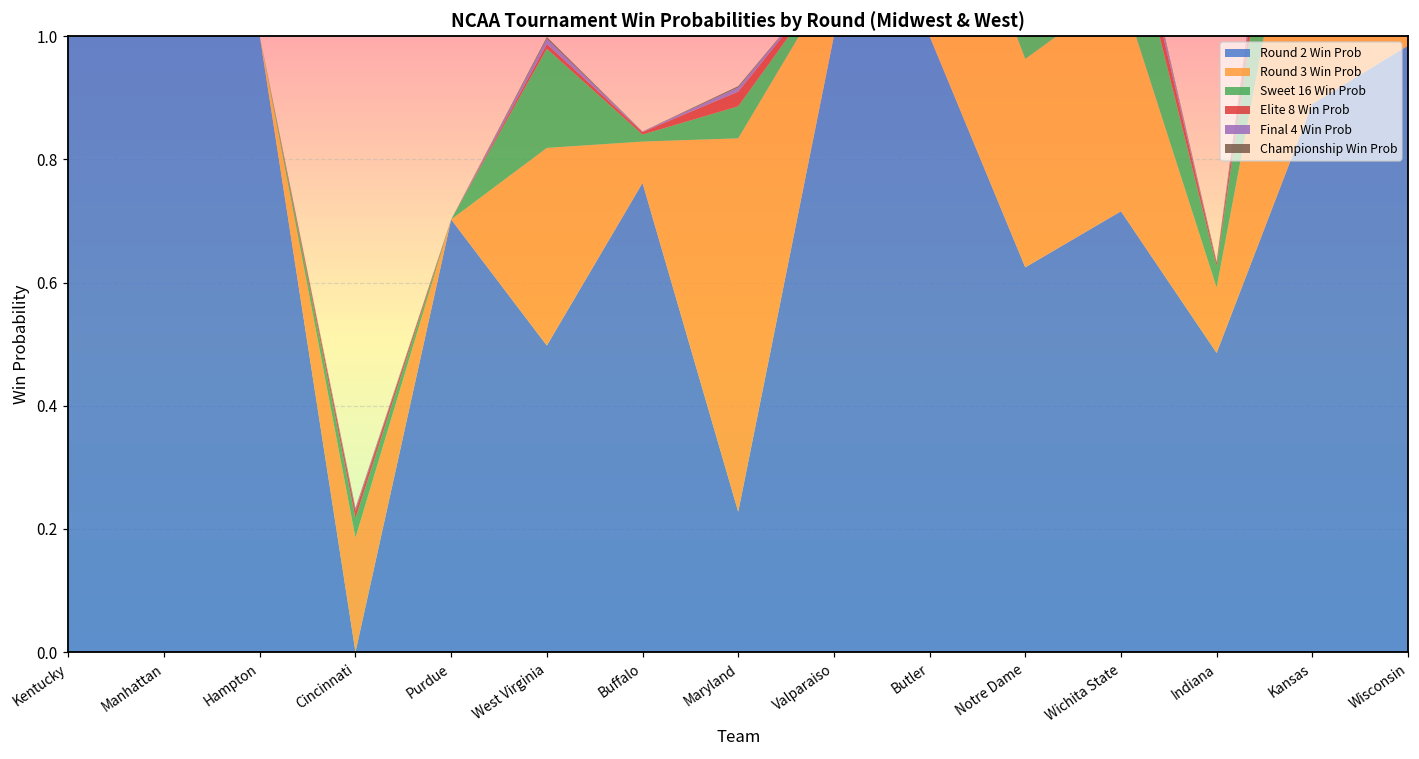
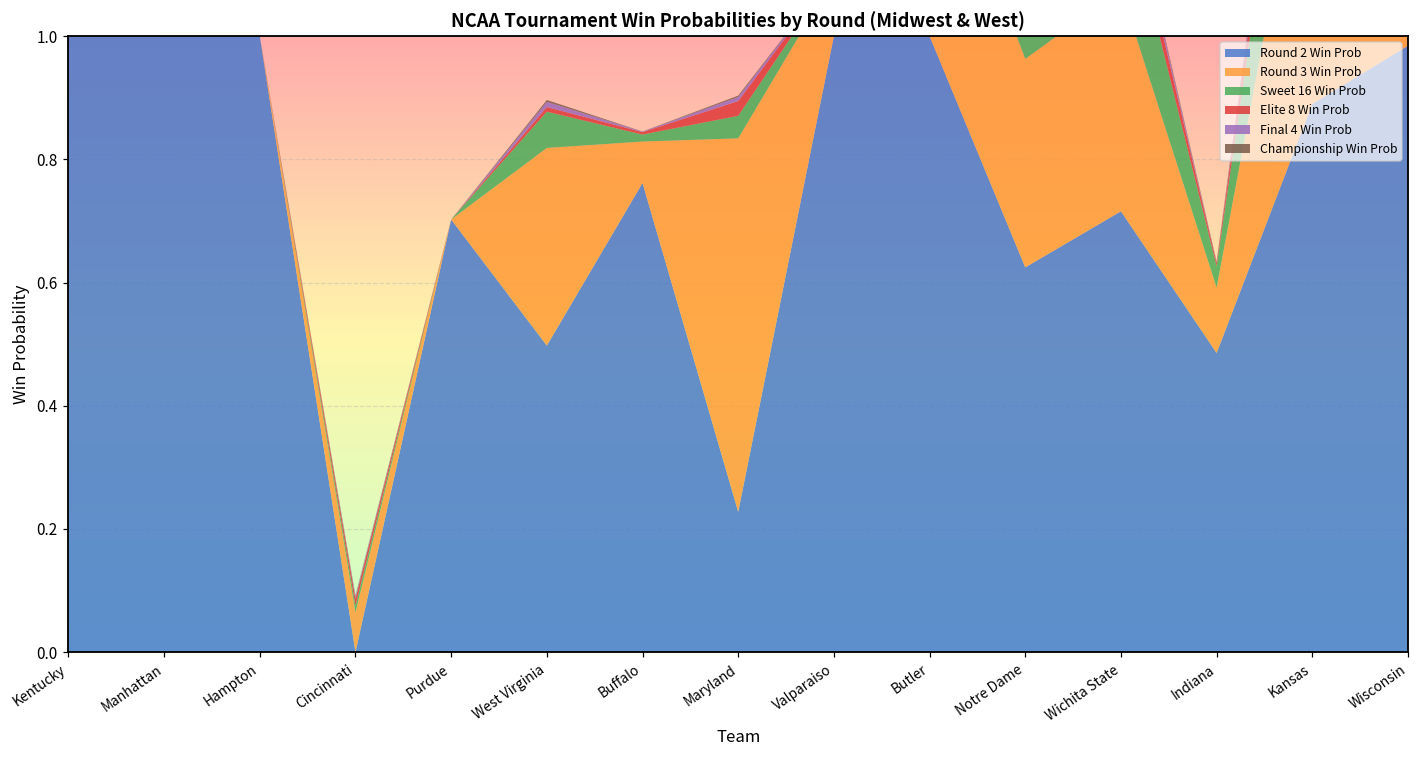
  {
    "Round 2 Win Prob": {
      "Kentucky": 1.00,
      "Cincinnati": 0.00,
      "West Virginia": 0.50,
      "Buffalo": 0.76,
      "Maryland": 0.23,
      "Valparaiso": 1.00,
      "Butler": 1.00,
      "Notre Dame": 0.62,
      "Wichita State": 0.72,
      "Indiana": 0.49,
      "Wisconsin": 0.98
    },
    "Round 3 Win Prob": {
-     "Cincinnati": 0.19,
+     "Cincinnati": 0.06,
      "West Virginia": 0.32,
      "Buffalo": 0.07,
      "Maryland": 0.61,
      "Notre Dame": 0.34,
      "Indiana": 0.11
    },
    "Sweet 16 Win Prob": {
-     "Cincinnati": 0.03,
-     "West Virginia": 0.16,
-     "Maryland": 0.05,
+     "Cincinnati": 0.01,
+     "West Virginia": 0.06,
+     "Maryland": 0.04,
      "Indiana": 0.03
    },
    "Elite 8 Win Prob": {
      "West Virginia": 0.01,
      "Maryland": 0.02
    }
  }
